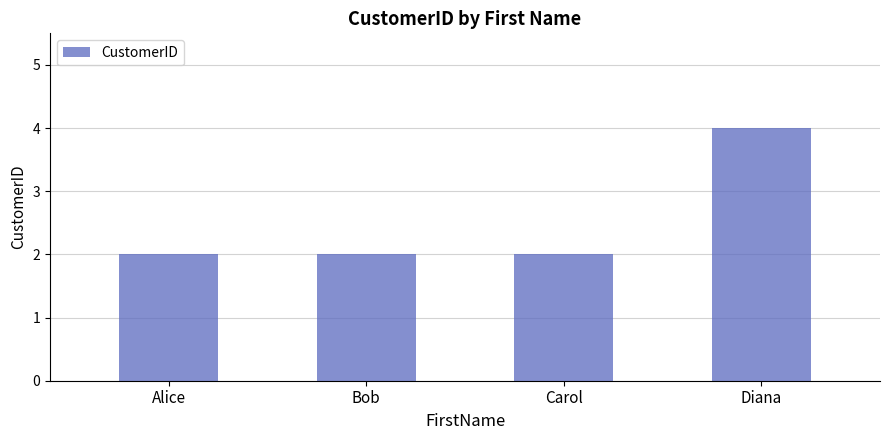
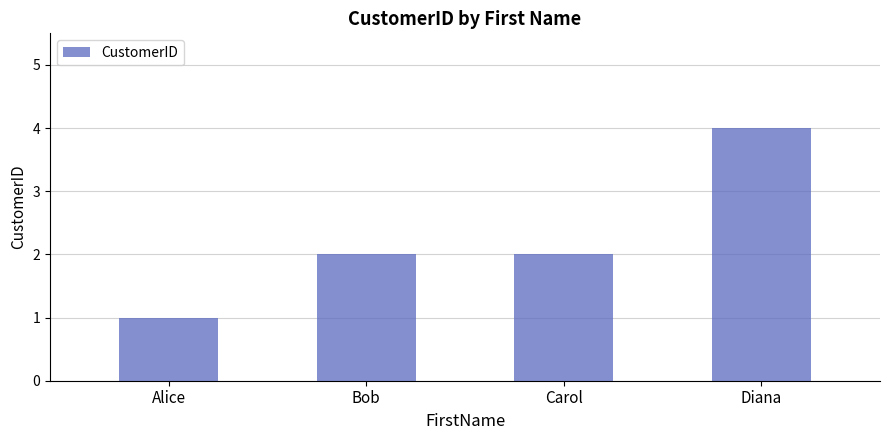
  {
-   "Alice": 2,
+   "Alice": 1,
    "Bob": 2,
    "Carol": 2,
    "Diana": 4
  }
